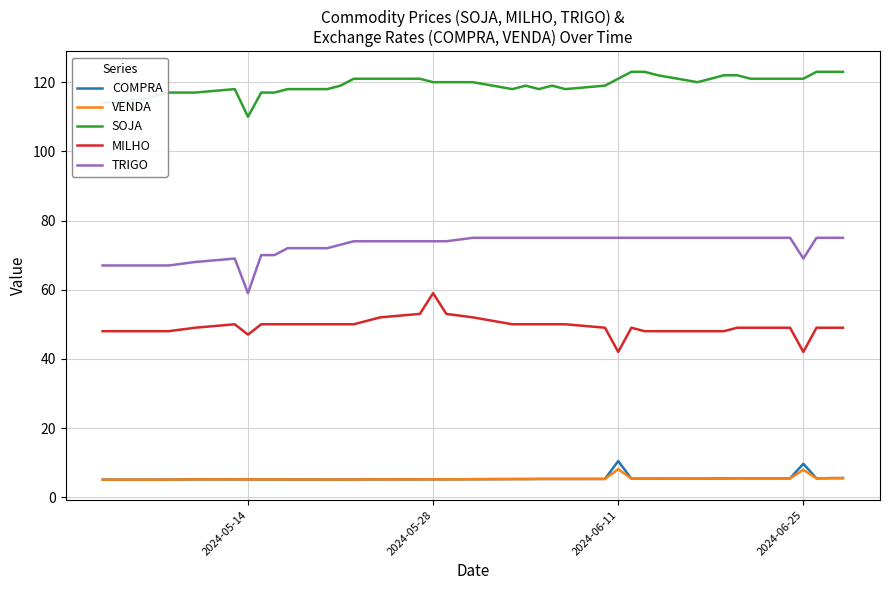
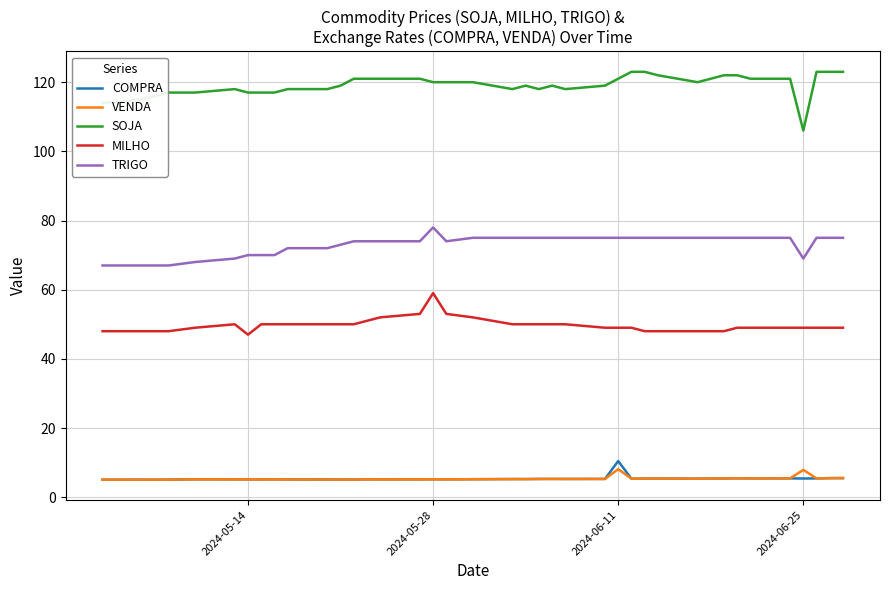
  {
    "COMPRA": {
      "2024-06-11": 10,
-     "2024-06-25": 10
+     "2024-06-25": 5
    },
    "VENDA": {
      "2024-06-11": 8,
      "2024-06-25": 8
    },
    "SOJA": {
-     "2024-05-14": 110,
+     "2024-05-14": 117,
      "2024-05-28": 120,
      "2024-06-11": 121,
-     "2024-06-25": 121
+     "2024-06-25": 106
    },
    "MILHO": {
      "2024-05-14": 47,
      "2024-05-28": 59,
-     "2024-06-11": 42,
-     "2024-06-25": 42
+     "2024-06-11": 49,
+     "2024-06-25": 49
    },
    "TRIGO": {
-     "2024-05-14": 59,
-     "2024-05-28": 74,
+     "2024-05-14": 70,
+     "2024-05-28": 78,
      "2024-06-11": 75,
      "2024-06-25": 69
    }
  }
